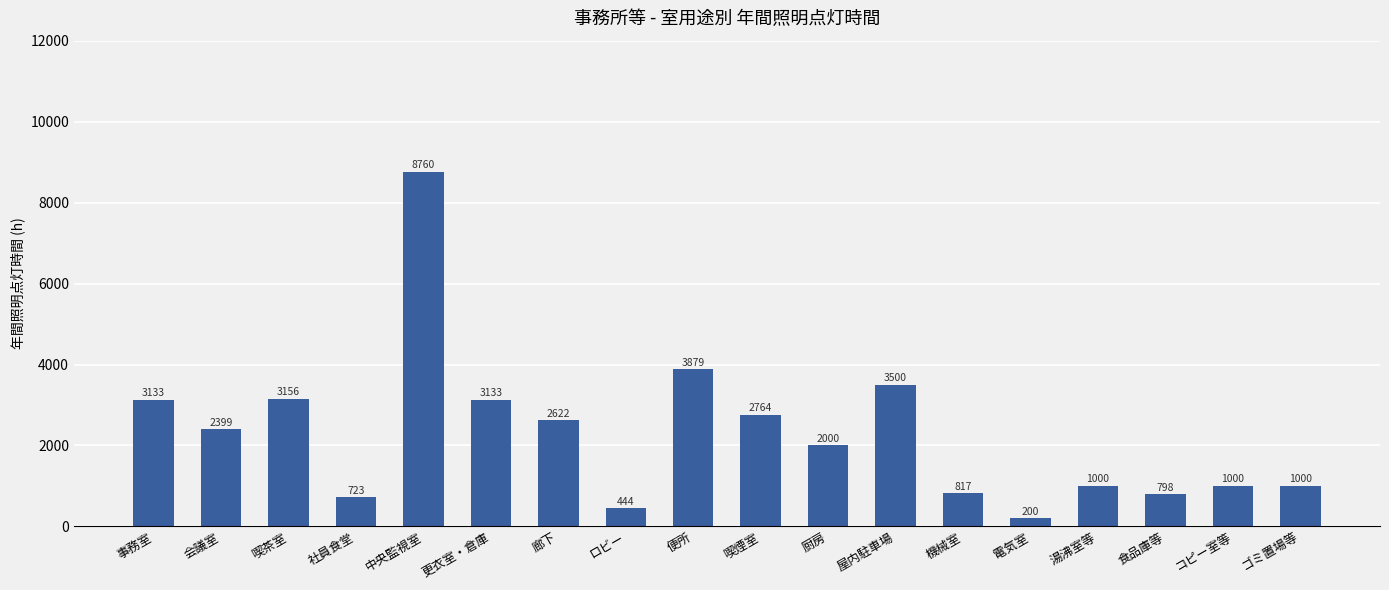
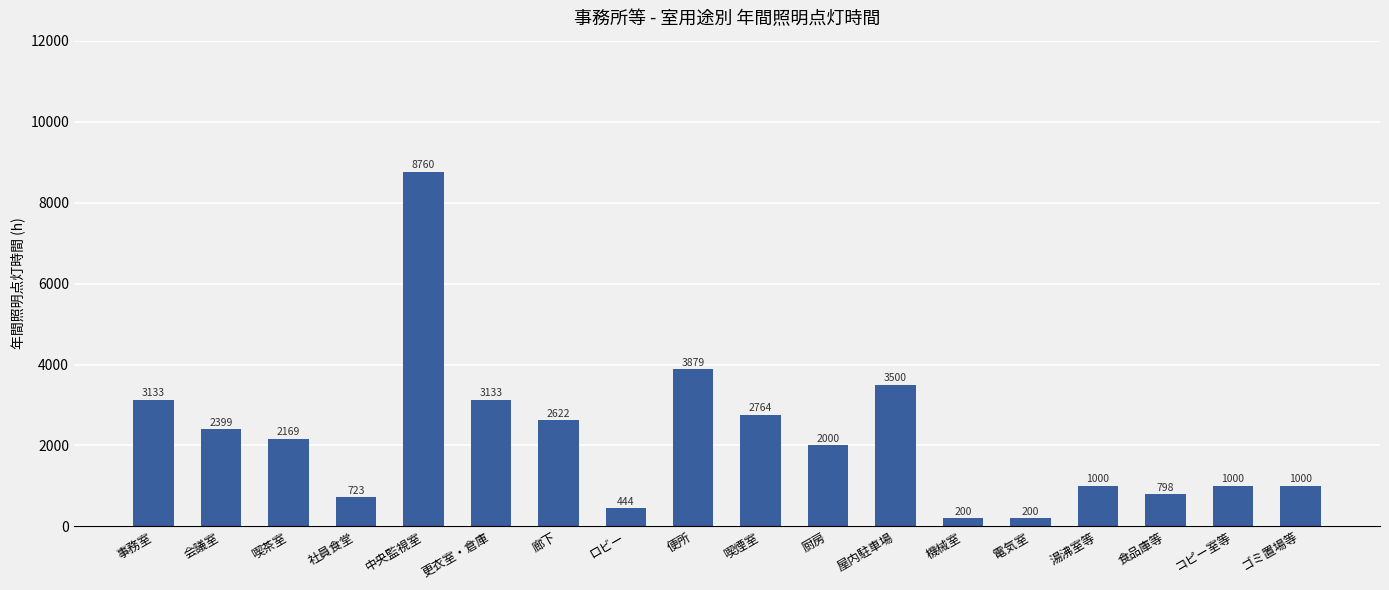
  {
    "事務室": 3133,
    "会議室": 2399,
-   "喫茶室": 3156,
+   "喫茶室": 2169,
    "社員食堂": 723,
    "中央監視室": 8760,
    "更衣室・倉庫": 3133,
    "廊下": 2622,
    "ロビー": 444,
    "便所": 3879,
    "喫煙室": 2764,
    "厨房": 2000,
    "屋内駐車場": 3500,
-   "機械室": 817,
+   "機械室": 200,
    "電気室": 200,
    "湯沸室等": 1000,
    "食品庫等": 798,
    "コピー室等": 1000,
    "ゴミ置場等": 1000
  }
